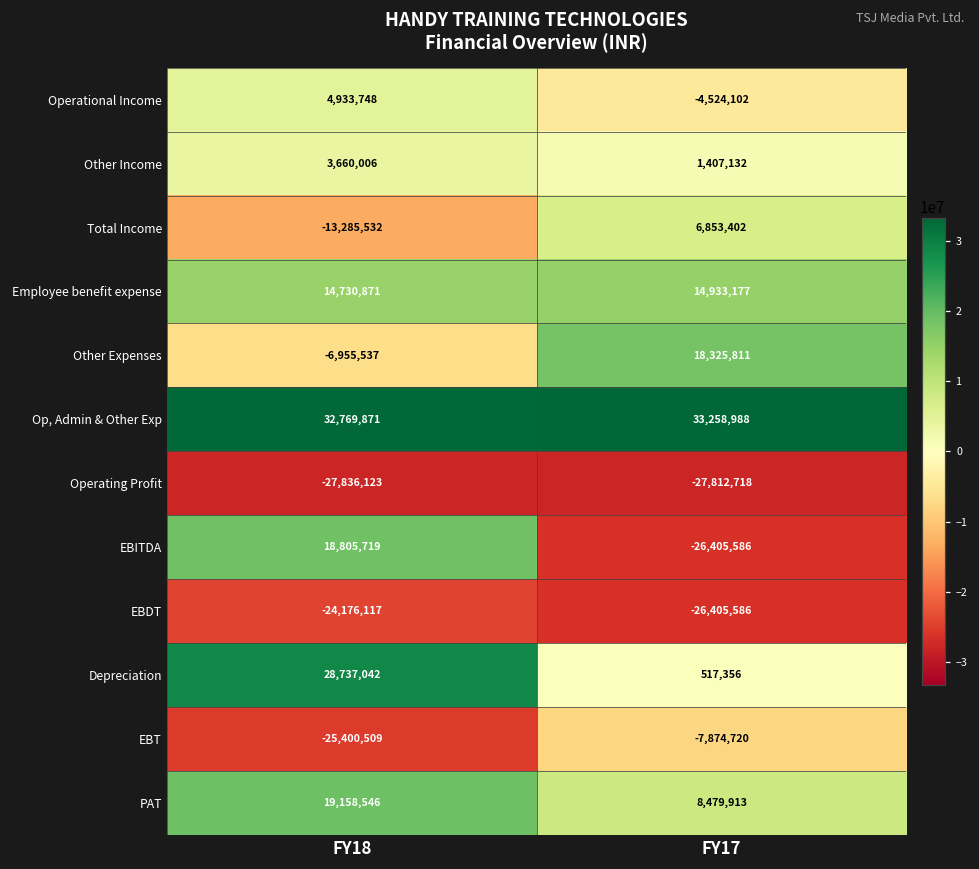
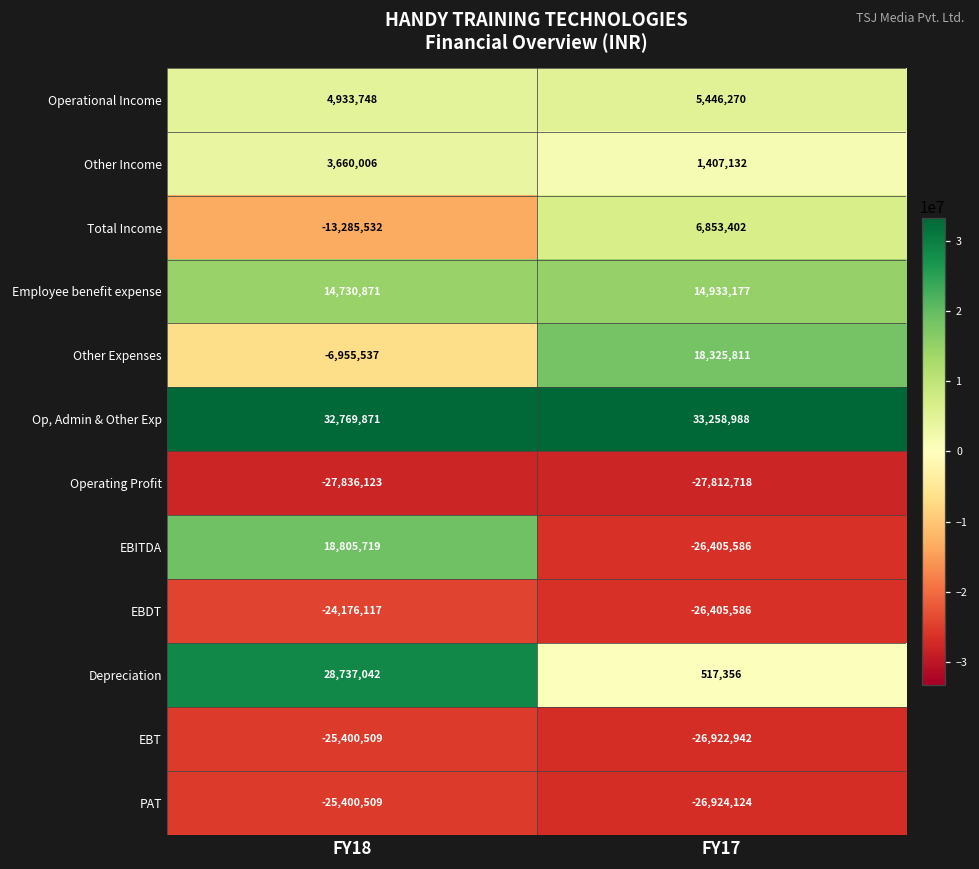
  {
    "Operational Income": {
      "FY18": "4,933,748",
-     "FY17": "-4,524,102"
+     "FY17": "5,446,270"
    },
    "Other Income": {
      "FY18": "3,660,006",
      "FY17": "1,407,132"
    },
    "Total Income": {
      "FY18": "-13,285,532",
      "FY17": "6,853,402"
    },
    "Employee benefit expense": {
      "FY18": "14,730,871",
      "FY17": "14,933,177"
    },
    "Other Expenses": {
      "FY18": "-6,955,537",
      "FY17": "18,325,811"
    },
    "Op, Admin & Other Exp": {
      "FY18": "32,769,871",
      "FY17": "33,258,988"
    },
    "Operating Profit": {
      "FY18": "-27,836,123",
      "FY17": "-27,812,718"
    },
    "EBITDA": {
      "FY18": "18,805,719",
      "FY17": "-26,405,586"
    },
    "EBDT": {
      "FY18": "-24,176,117",
      "FY17": "-26,405,586"
    },
    "Depreciation": {
      "FY18": "28,737,042",
      "FY17": "517,356"
    },
    "EBT": {
      "FY18": "-25,400,509",
-     "FY17": "-7,874,720"
+     "FY17": "-26,922,942"
    },
    "PAT": {
-     "FY18": "19,158,546",
-     "FY17": "8,479,913"
+     "FY18": "-25,400,509",
+     "FY17": "-26,924,124"
    }
  }
